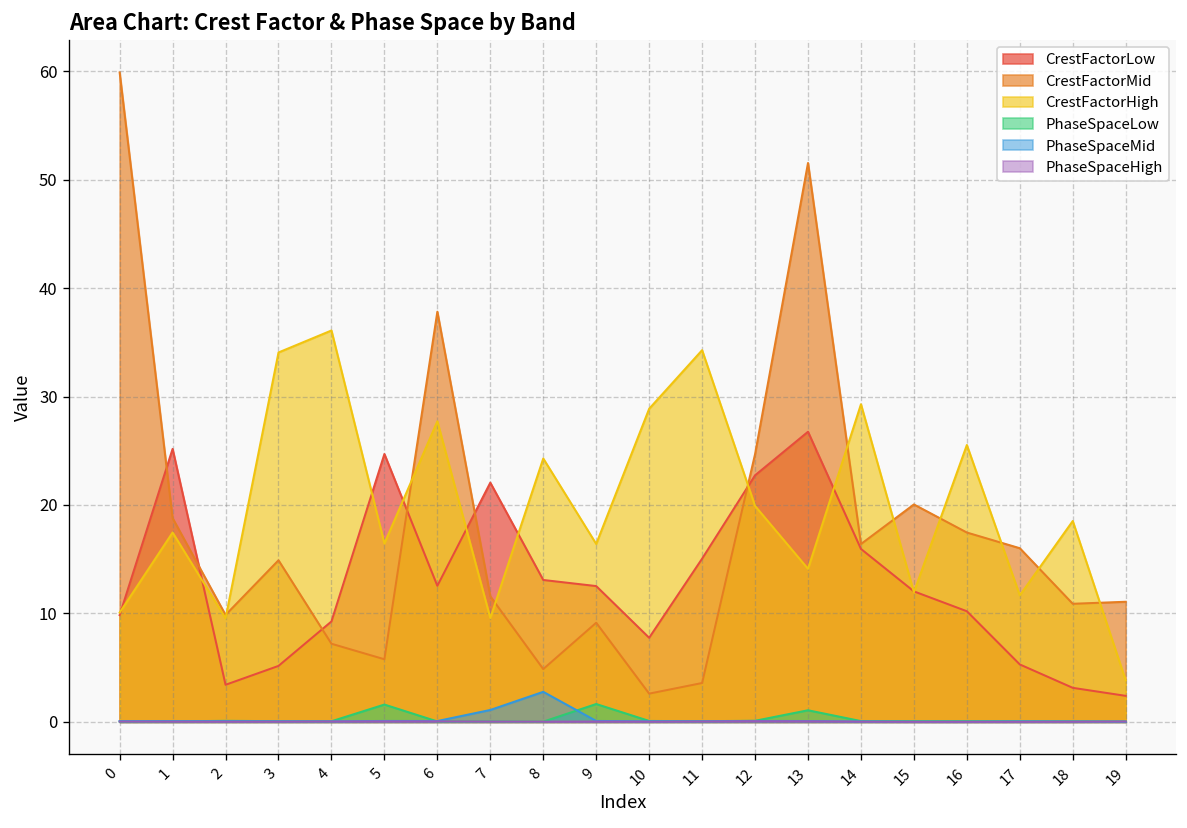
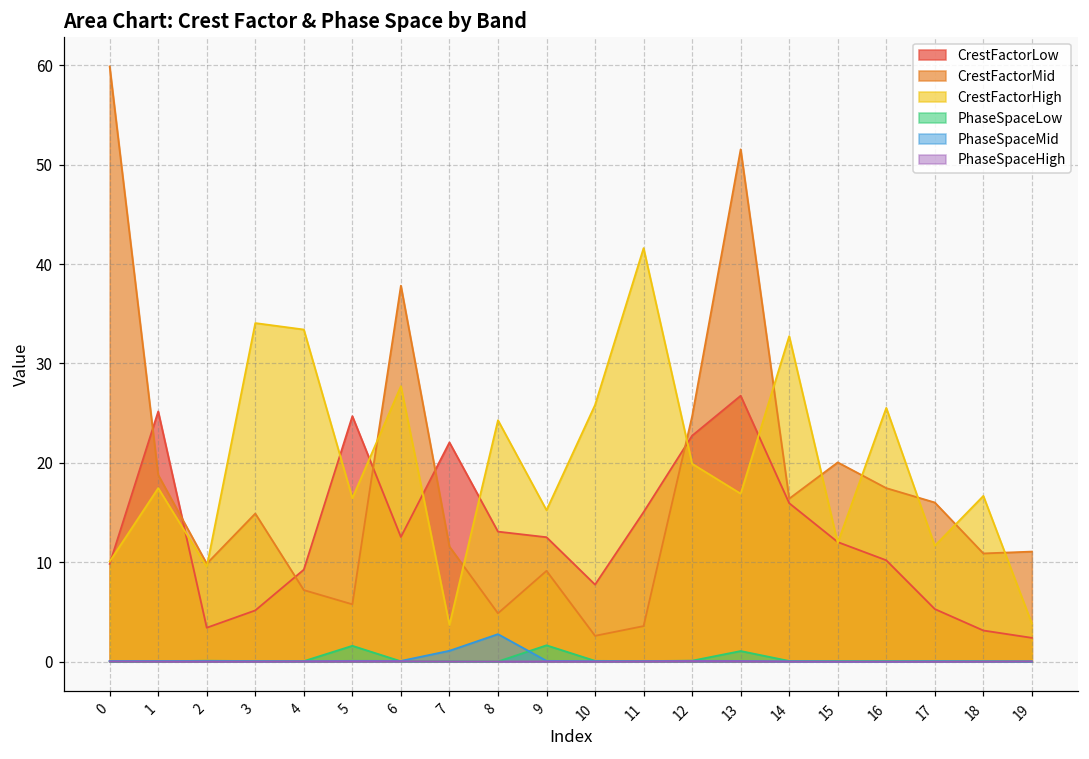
  {
    "CrestFactorHigh": {
      "1": 17,
      "2": 10,
      "3": 34,
-     "4": 36,
+     "4": 33,
      "5": 16,
      "6": 28,
-     "7": 10,
+     "7": 4,
      "8": 24,
-     "9": 16,
-     "10": 29,
-     "11": 34,
+     "9": 15,
+     "10": 26,
+     "11": 42,
      "12": 20,
-     "13": 14,
-     "14": 29,
+     "13": 17,
+     "14": 33,
      "16": 26,
      "17": 12,
-     "18": 19,
+     "18": 17,
      "19": 4
    },
    "PhaseSpaceLow": {
      "5": 2,
      "9": 2,
      "13": 1
    },
    "PhaseSpaceMid": {
      "7": 1,
      "8": 3
    }
  }
